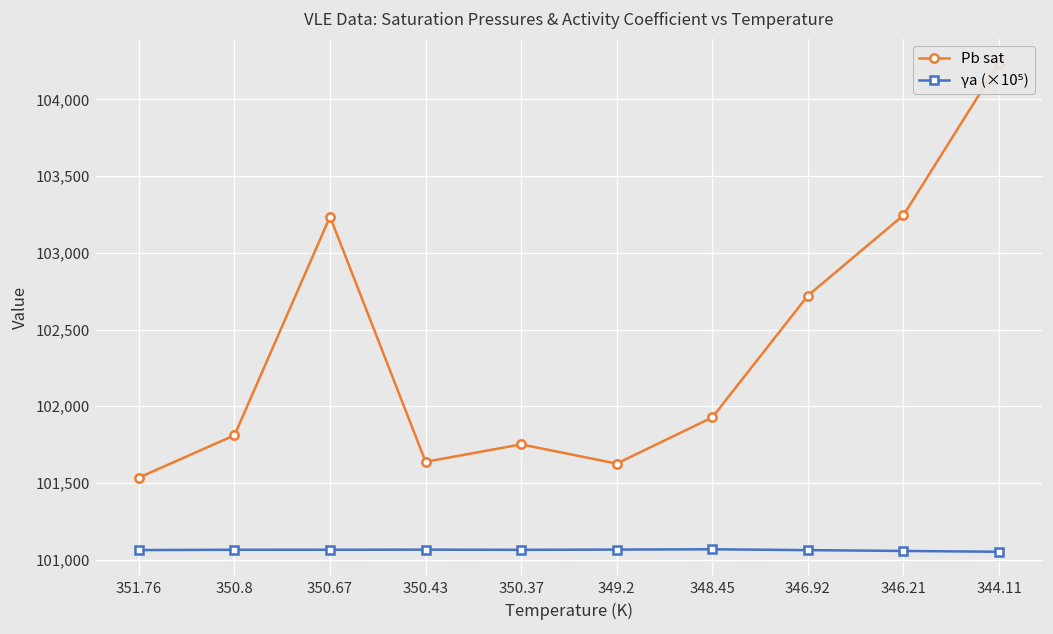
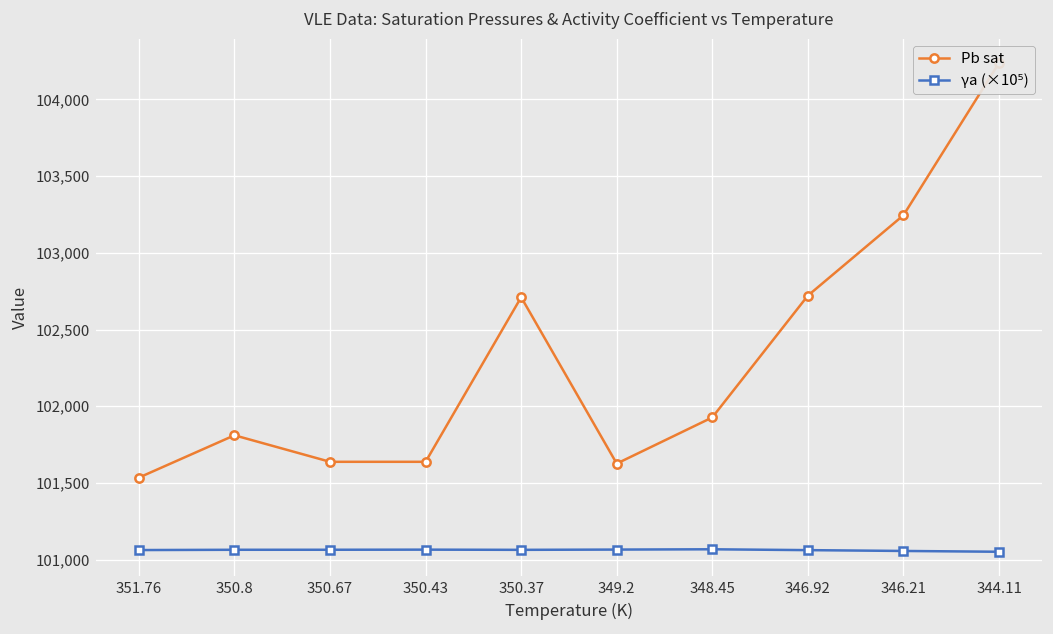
  {
    "Pb sat": {
      "351.76": "101,540",
      "350.8": "101,810",
-     "350.67": "103,240",
+     "350.67": "101,640",
      "350.43": "101,640",
-     "350.37": "101,750",
+     "350.37": "102,710",
      "349.2": "101,630",
      "348.45": "101,930",
      "346.92": "102,720",
      "346.21": "103,240"
    },
    "γa (×10⁵)": {
      "351.76": "101,060",
      "350.8": "101,060",
      "350.67": "101,060",
      "350.43": "101,070",
      "350.37": "101,060",
      "349.2": "101,070",
      "348.45": "101,070",
      "346.92": "101,060",
      "346.21": "101,060",
      "344.11": "101,050"
    }
  }
